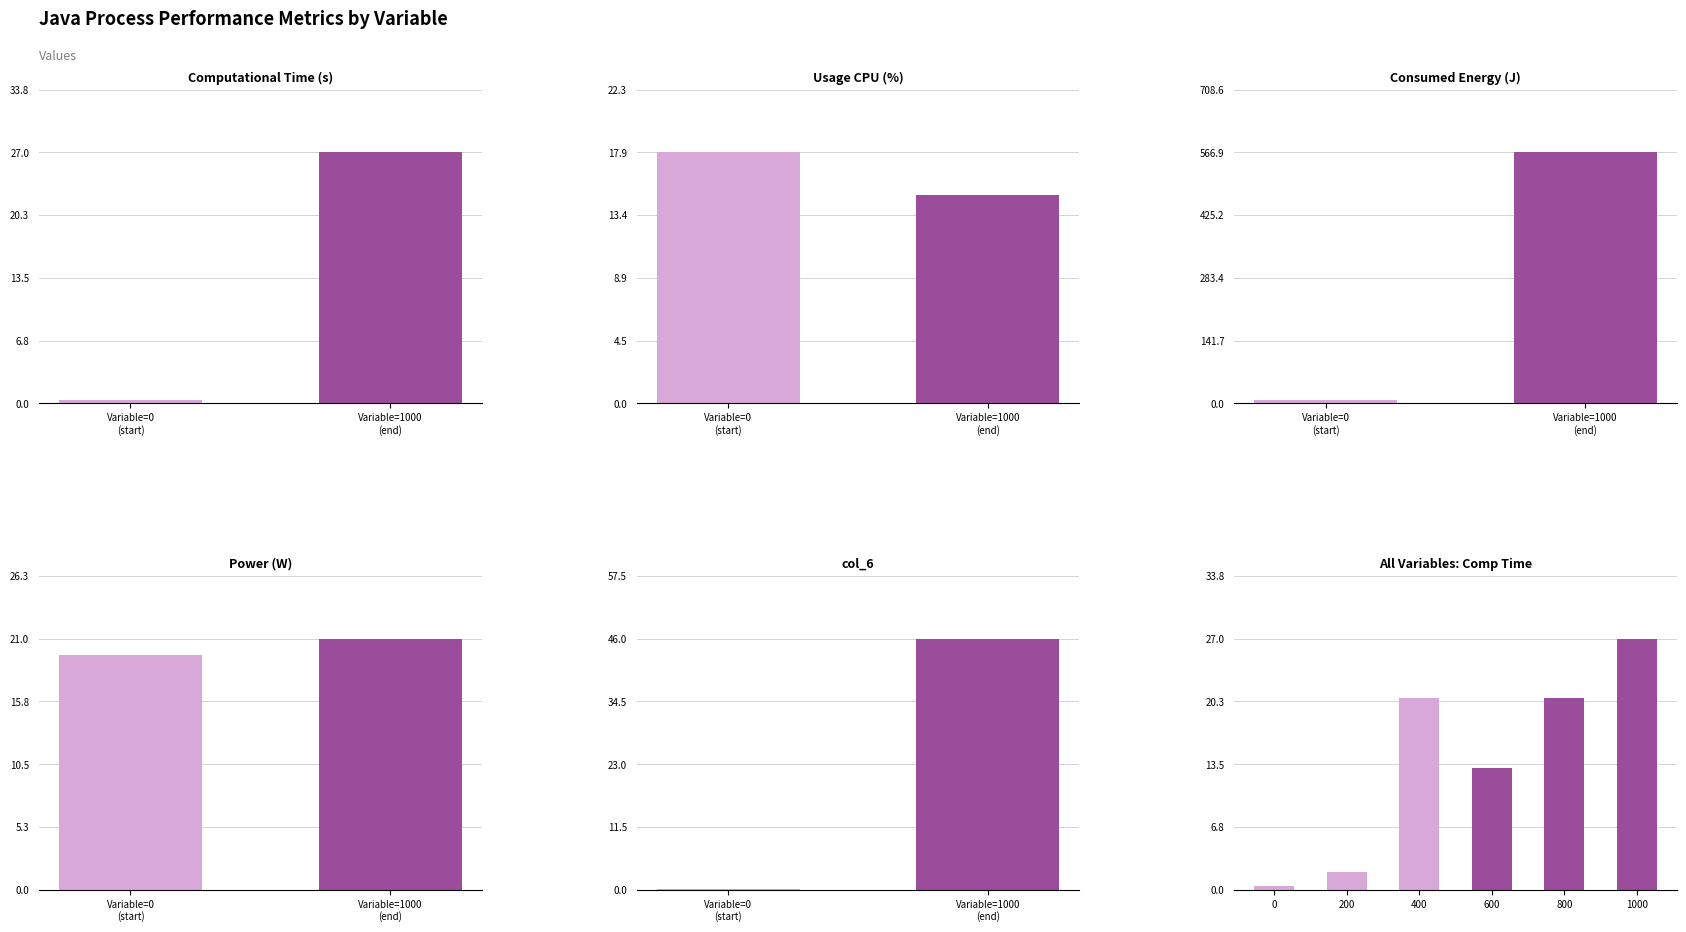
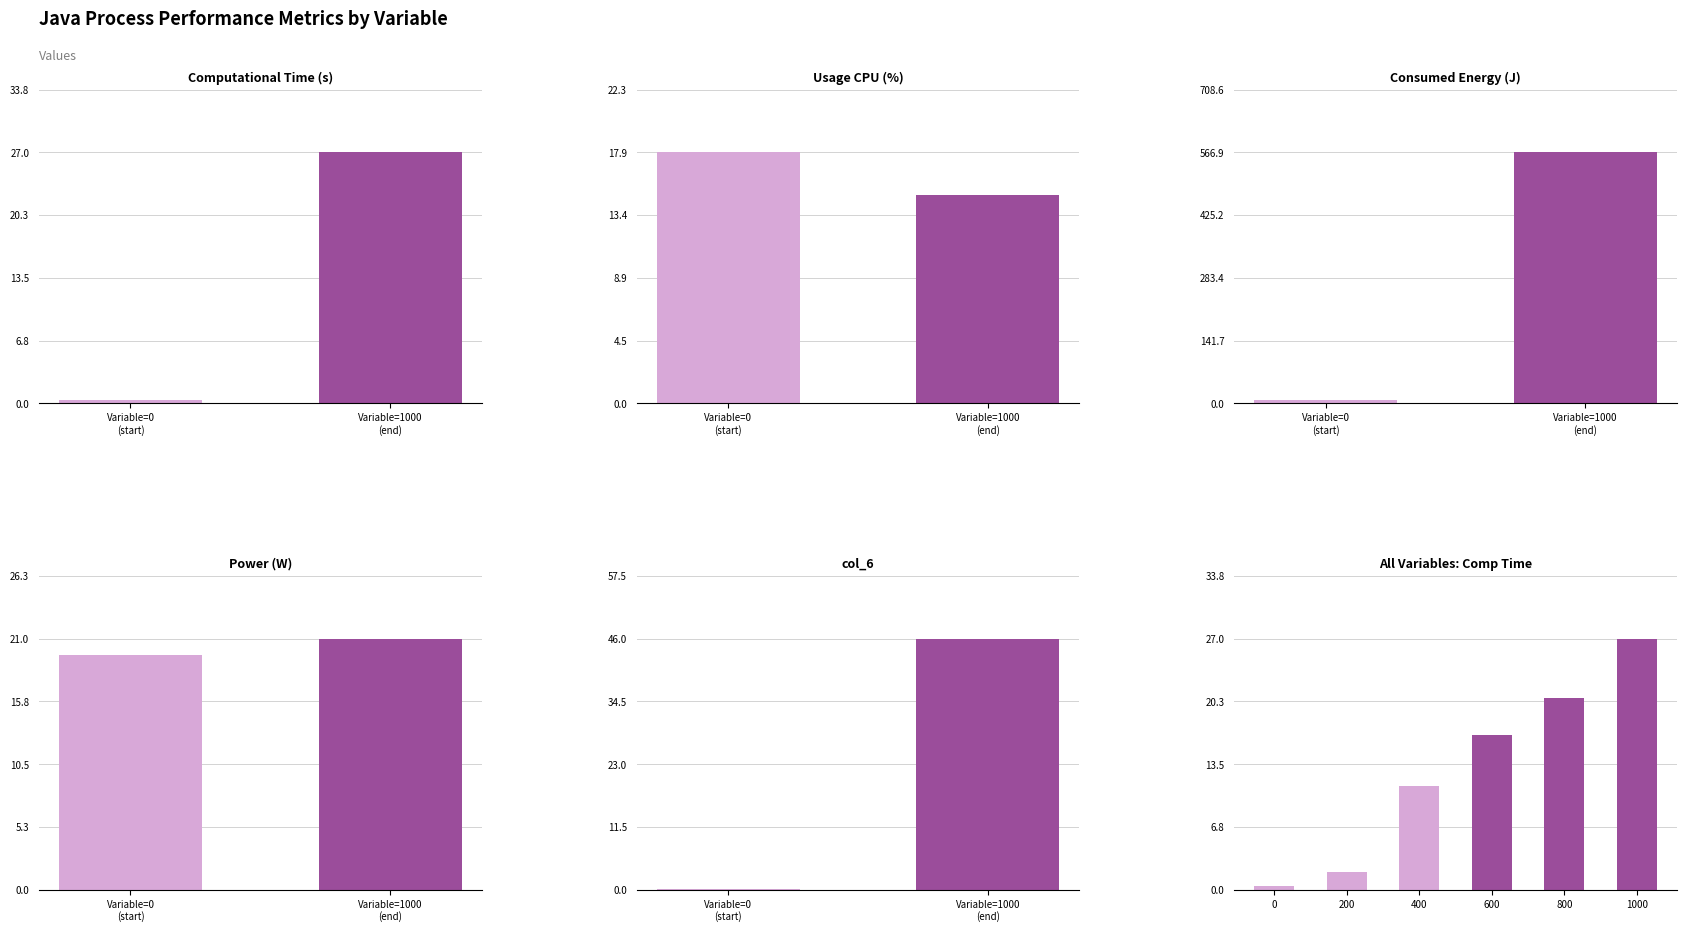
  {
    "Computational Time (s)": {
      "Variable=0 (start)": 0,
      "Variable=1000 (end)": 27
    },
    "Usage CPU (%)": {
      "Variable=0 (start)": 17.9,
      "Variable=1000 (end)": 14.8
    },
    "Consumed Energy (J)": {
      "Variable=0 (start)": 10,
      "Variable=1000 (end)": 570
    },
    "Power (W)": {
      "Variable=0 (start)": 19.6,
      "Variable=1000 (end)": 21.0
    },
    "col_6": {
      "Variable=1000 (end)": 46
    },
    "All Variables: Comp Time": {
      "0": 0,
      "200": 2,
-     "400": 21,
-     "600": 13,
+     "400": 11,
+     "600": 17,
      "800": 21,
      "1000": 27
    }
  }
